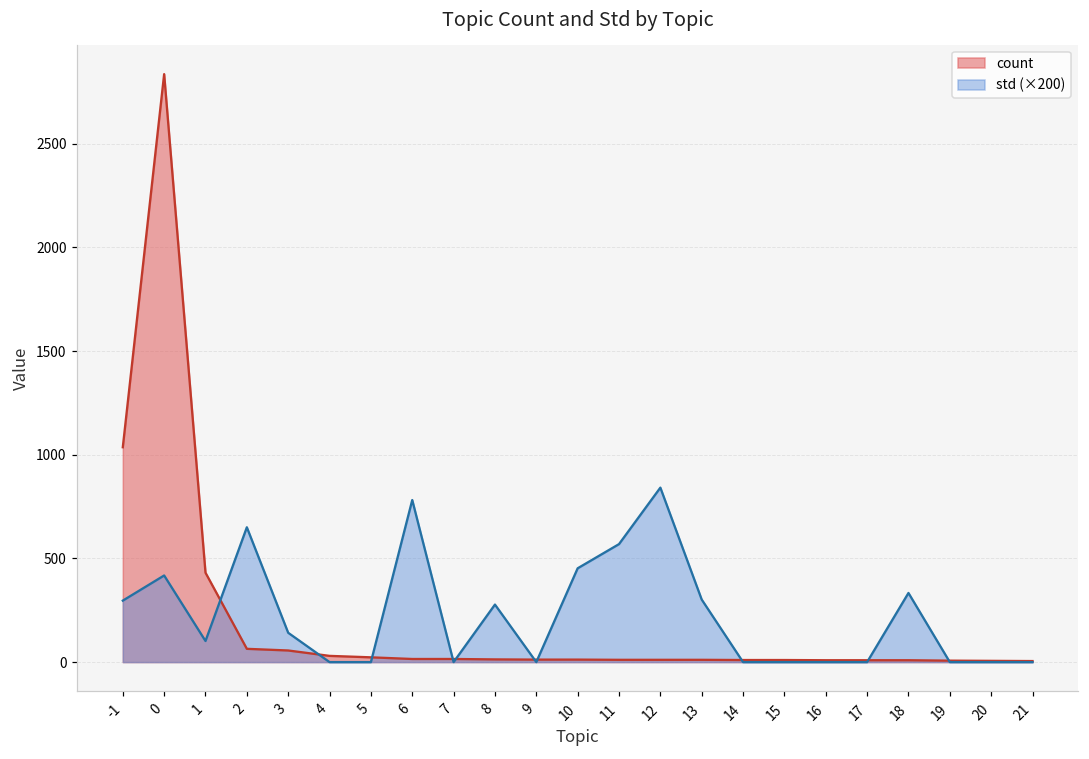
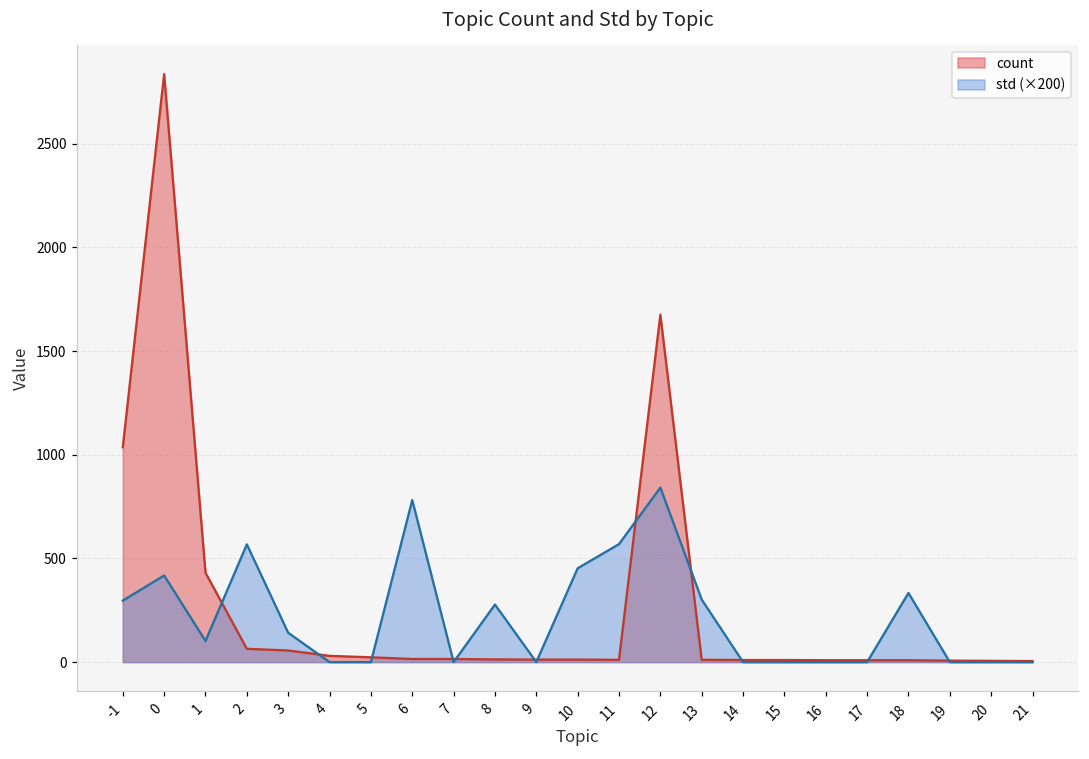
  {
    "count": {
      "-1": 1040,
      "0": 2840,
      "1": 430,
      "2": 60,
      "3": 60,
      "4": 30,
      "5": 20,
      "6": 20,
      "7": 20,
      "8": 10,
      "10": 10,
      "11": 10,
-     "12": 10,
+     "12": 1680,
      "13": 10,
      "18": 10
    },
    "std (×200)": {
      "-1": 300,
      "0": 420,
      "1": 100,
-     "2": 650,
+     "2": 570,
      "3": 140,
      "4": 0,
      "5": 0,
      "6": 780,
      "7": 0,
      "8": 280,
      "10": 450,
      "11": 570,
      "12": 840,
      "13": 300,
      "18": 330
    }
  }
